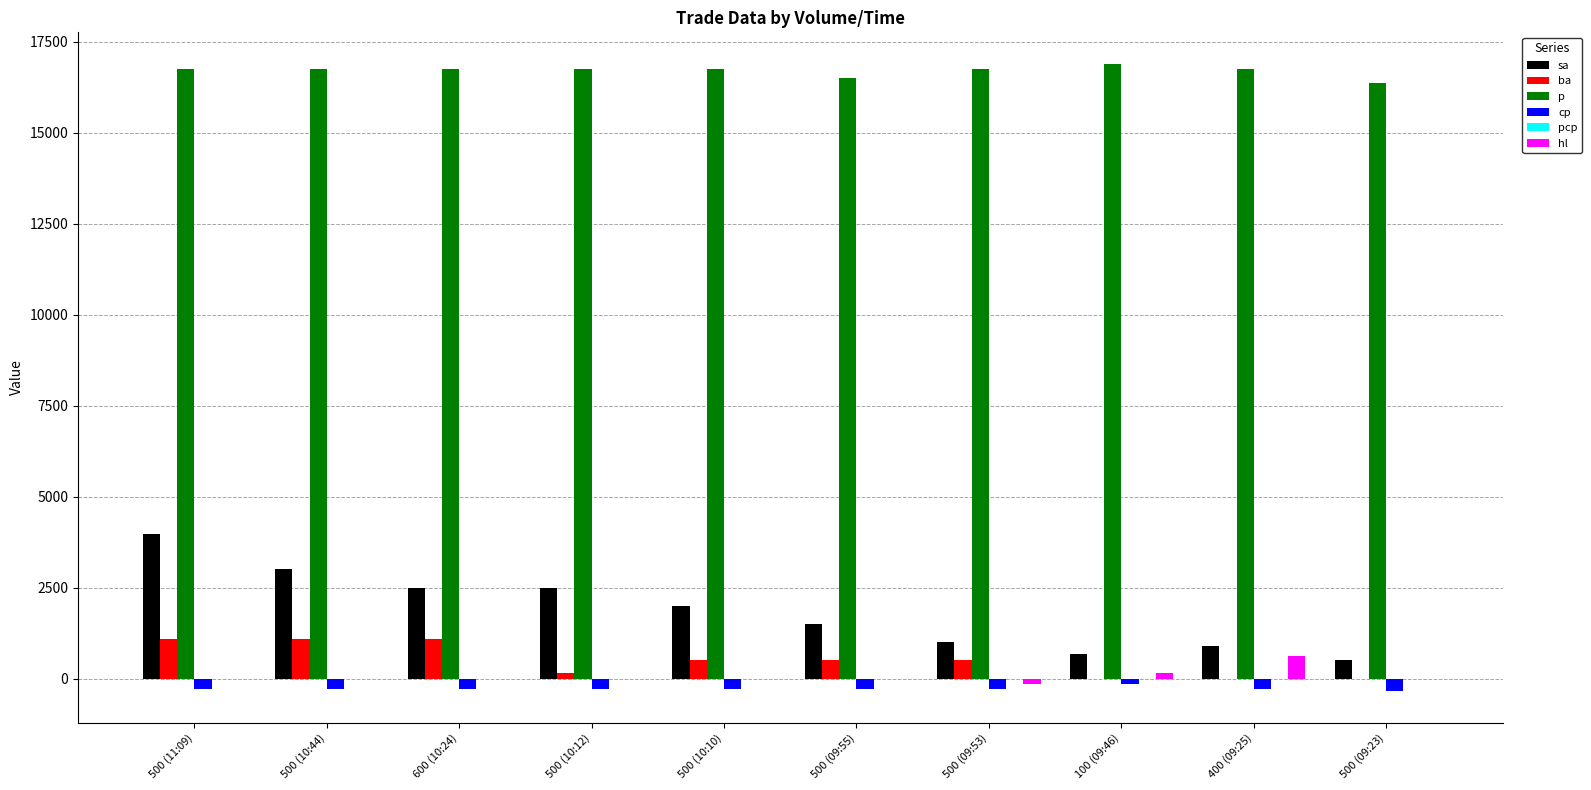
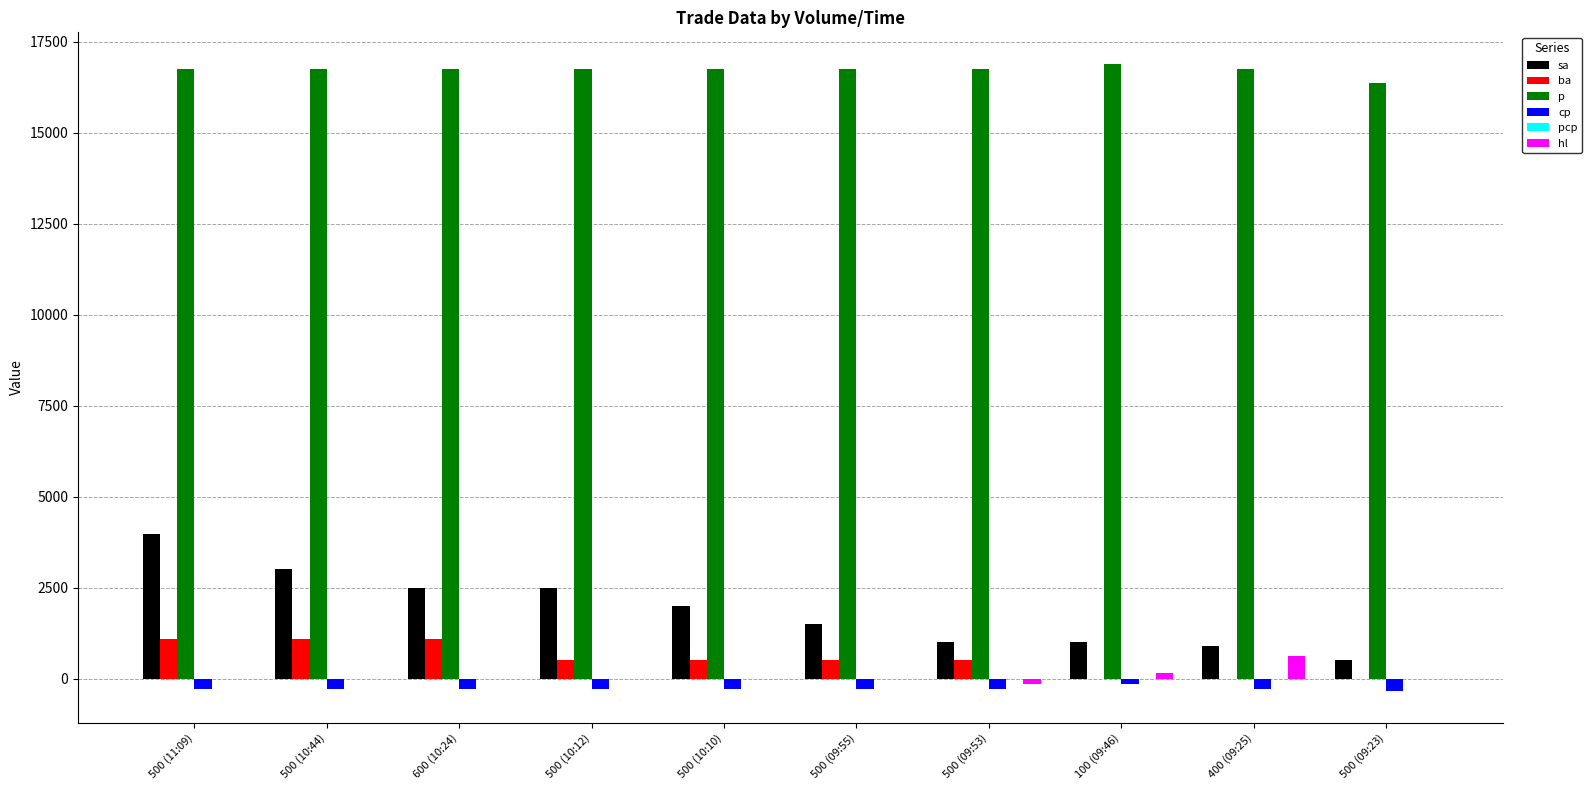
  {
    "sa": {
      "500 (11:09)": 4000,
      "500 (10:44)": 3000,
      "600 (10:24)": 2500,
      "500 (10:12)": 2500,
      "500 (10:10)": 2000,
      "500 (09:55)": 1500,
      "500 (09:53)": 1000,
-     "100 (09:46)": 700,
+     "100 (09:46)": 1000,
      "400 (09:25)": 900,
      "500 (09:23)": 500
    },
    "ba": {
      "500 (11:09)": 1100,
      "500 (10:44)": 1100,
      "600 (10:24)": 1100,
-     "500 (10:12)": 100,
+     "500 (10:12)": 500,
      "500 (10:10)": 500,
      "500 (09:55)": 500,
      "500 (09:53)": 500,
      "100 (09:46)": 0,
      "400 (09:25)": 0,
      "500 (09:23)": 0
    },
    "p": {
      "500 (11:09)": 16800,
      "500 (10:44)": 16800,
      "600 (10:24)": 16800,
      "500 (10:12)": 16800,
      "500 (10:10)": 16800,
-     "500 (09:55)": 16500,
+     "500 (09:55)": 16800,
      "500 (09:53)": 16800,
      "100 (09:46)": 16900,
      "400 (09:25)": 16800,
      "500 (09:23)": 16400
    },
    "cp": {
      "500 (11:09)": -300,
      "500 (10:44)": -300,
      "600 (10:24)": -300,
      "500 (10:12)": -300,
      "500 (10:10)": -300,
      "500 (09:55)": -300,
      "500 (09:53)": -300,
      "100 (09:46)": -200,
      "400 (09:25)": -300,
      "500 (09:23)": -400
    },
    "pcp": {
      "500 (11:09)": 0,
      "500 (10:44)": 0,
      "600 (10:24)": 0,
      "500 (10:12)": 0,
      "500 (10:10)": 0,
      "500 (09:55)": 0,
      "500 (09:53)": 0,
      "100 (09:46)": 0,
      "400 (09:25)": 0,
      "500 (09:23)": 0
    },
    "hl": {
      "500 (11:09)": 0,
      "500 (10:44)": 0,
      "600 (10:24)": 0,
      "500 (10:12)": 0,
      "500 (10:10)": 0,
      "500 (09:55)": 0,
      "500 (09:53)": -200,
      "100 (09:46)": 200,
      "400 (09:25)": 600,
      "500 (09:23)": 0
    }
  }
